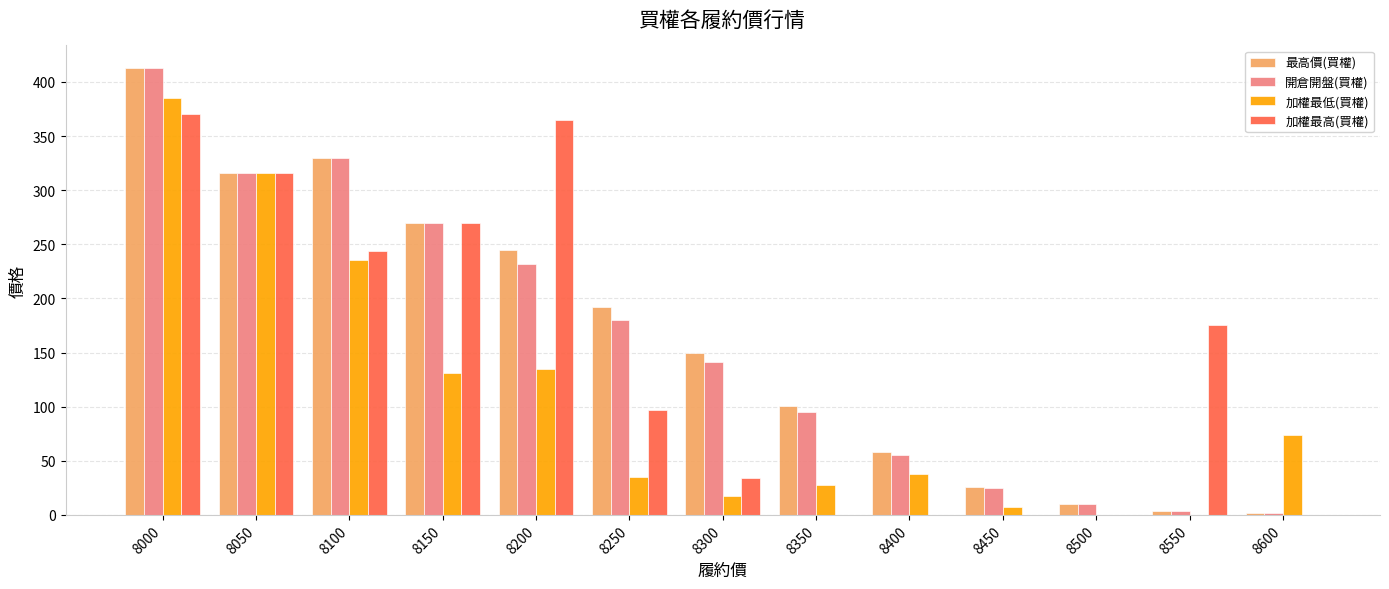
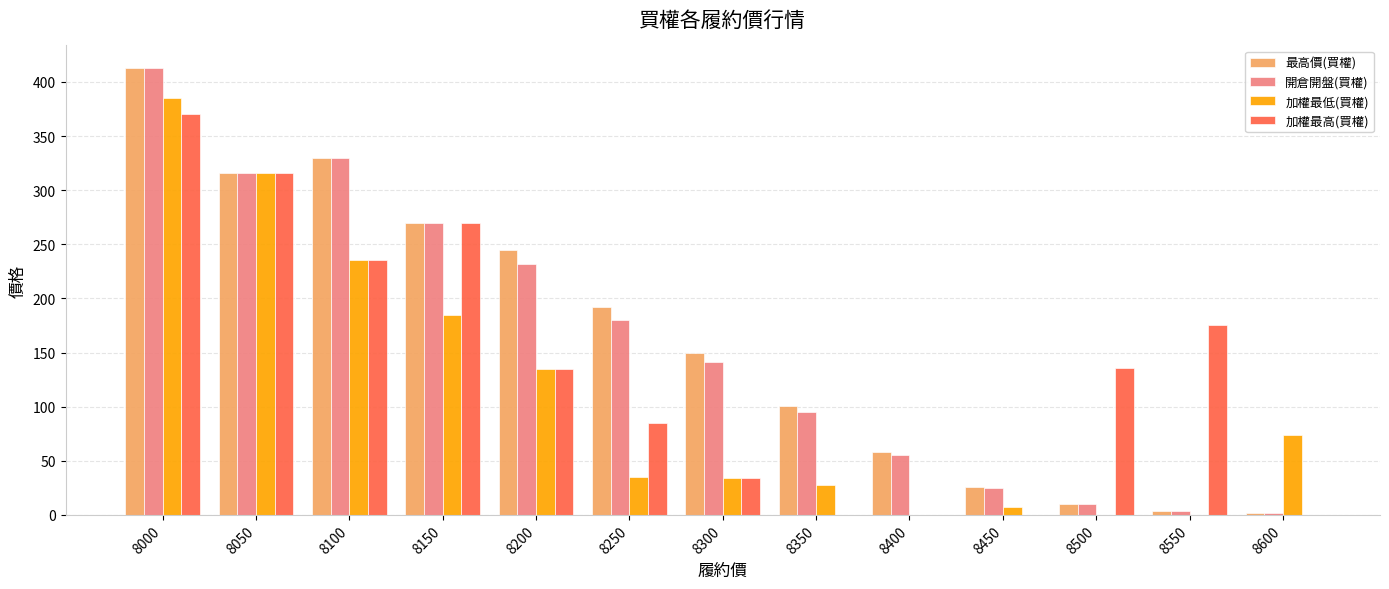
  {
    "加權最低(買權)": {
      "8000": 385,
      "8050": 316,
      "8100": 235,
-     "8150": 131,
+     "8150": 185,
      "8200": 135,
      "8250": 35,
-     "8300": 17,
+     "8300": 35,
      "8350": 28,
-     "8400": 38,
+     "8400": 0,
      "8450": 8,
      "8600": 74
    },
    "加權最高(買權)": {
      "8000": 370,
      "8050": 316,
-     "8100": 244,
+     "8100": 235,
      "8150": 270,
-     "8200": 365,
-     "8250": 97,
+     "8200": 135,
+     "8250": 85,
      "8300": 35,
-     "8500": 0,
+     "8500": 136,
      "8550": 175
    }
  }
